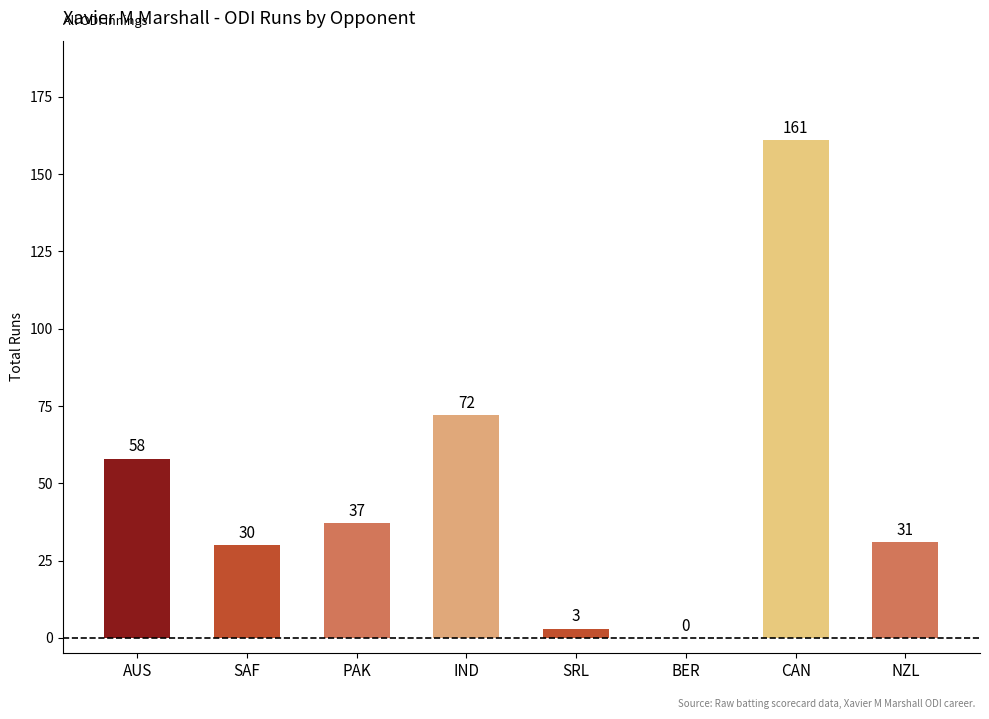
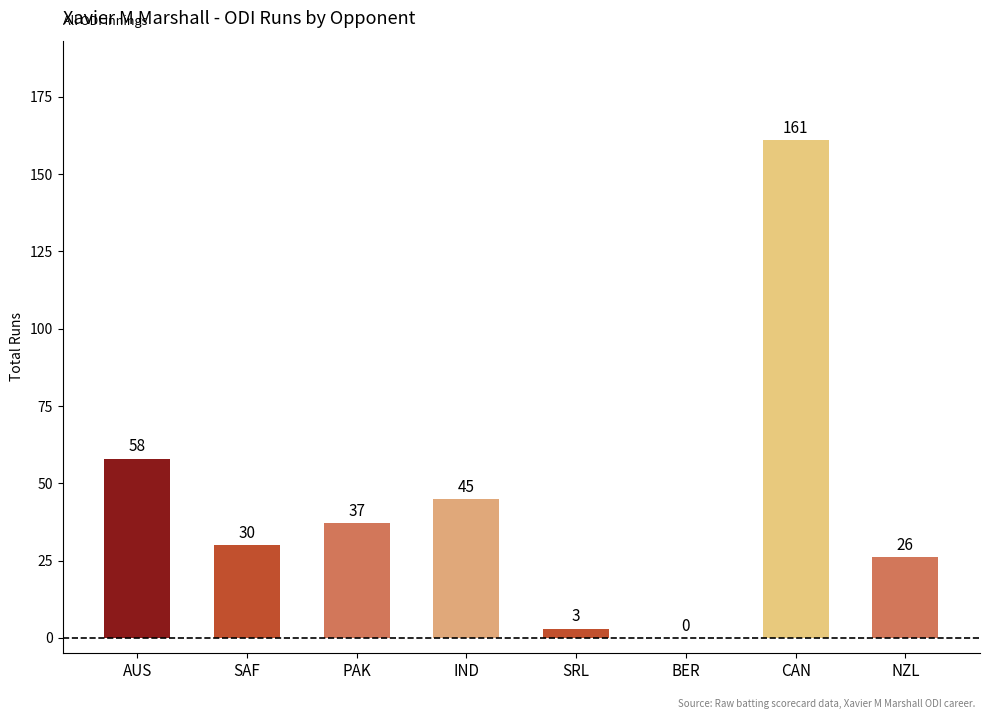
  {
    "AUS": 58,
    "SAF": 30,
    "PAK": 37,
-   "IND": 72,
+   "IND": 45,
    "SRL": 3,
    "BER": 0,
    "CAN": 161,
-   "NZL": 31
+   "NZL": 26
  }
